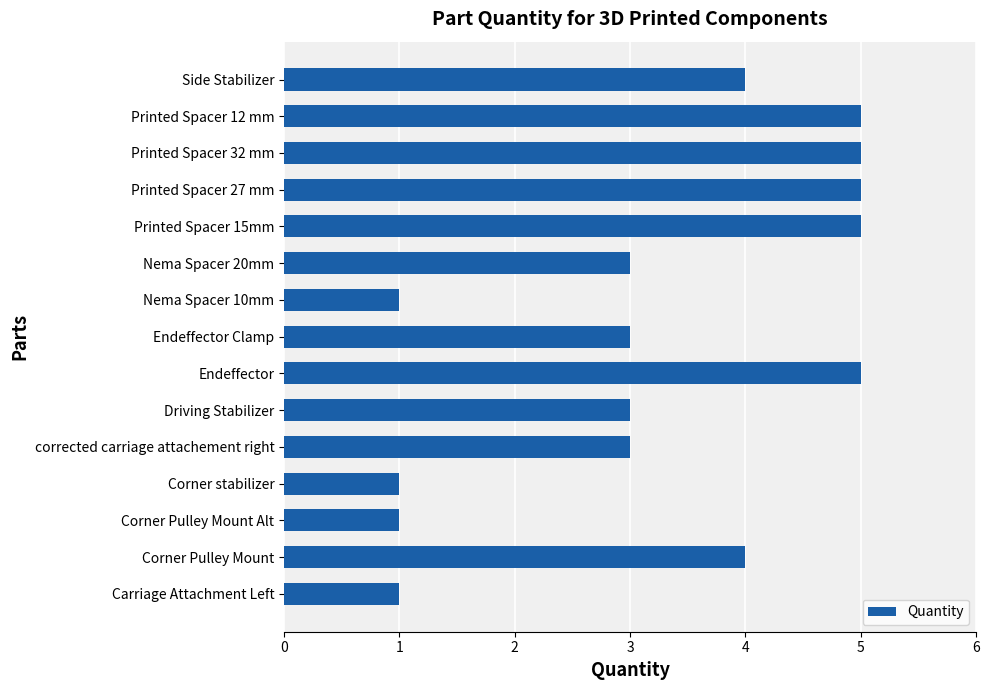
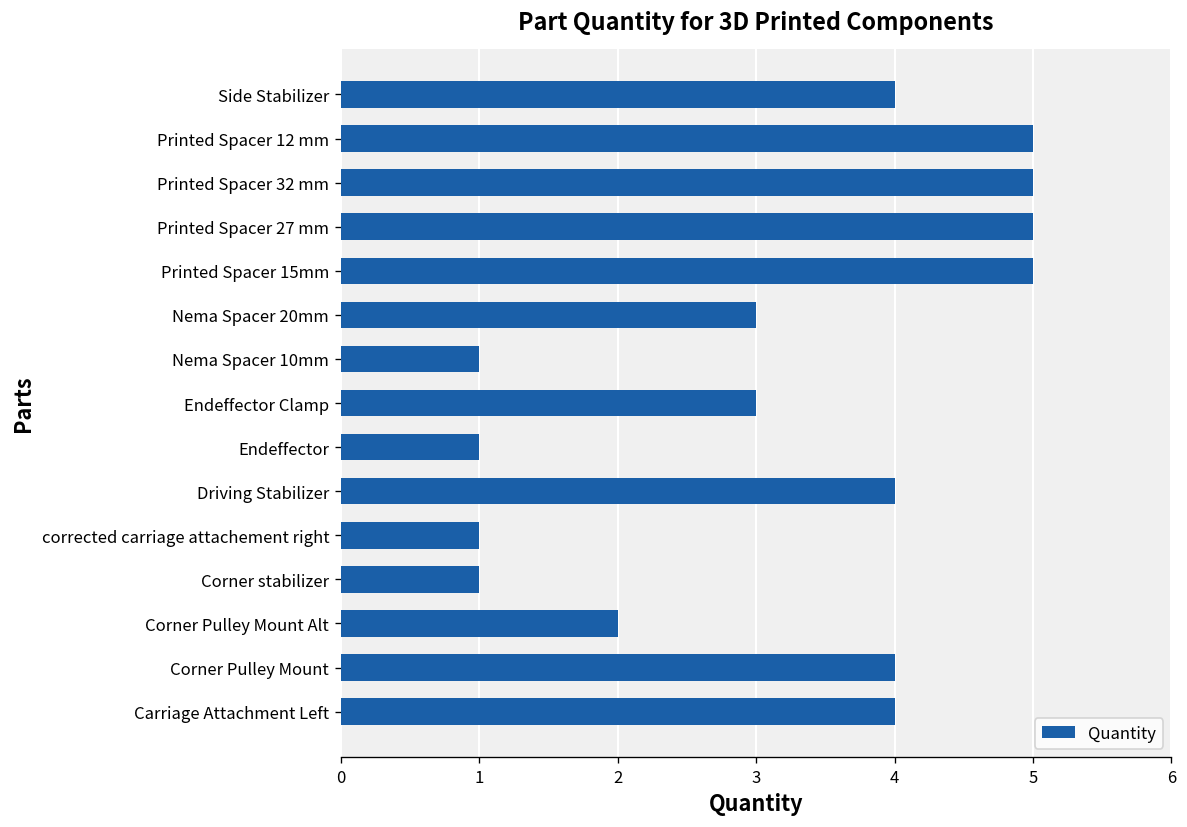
  {
    "Side Stabilizer": 4,
    "Printed Spacer 12 mm": 5,
    "Printed Spacer 32 mm": 5,
    "Printed Spacer 27 mm": 5,
    "Printed Spacer 15mm": 5,
    "Nema Spacer 20mm": 3,
    "Nema Spacer 10mm": 1,
    "Endeffector Clamp": 3,
-   "Endeffector": 5,
-   "Driving Stabilizer": 3,
-   "corrected carriage attachement right": 3,
+   "Endeffector": 1,
+   "Driving Stabilizer": 4,
+   "corrected carriage attachement right": 1,
    "Corner stabilizer": 1,
-   "Corner Pulley Mount Alt": 1,
+   "Corner Pulley Mount Alt": 2,
    "Corner Pulley Mount": 4,
-   "Carriage Attachment Left": 1
+   "Carriage Attachment Left": 4
  }
